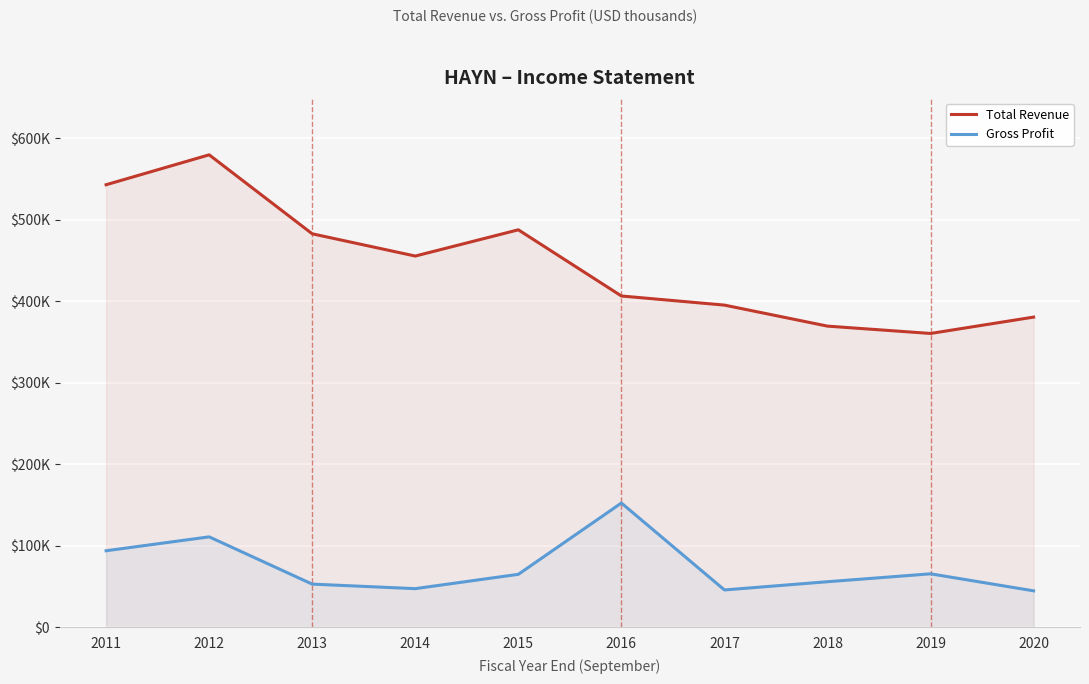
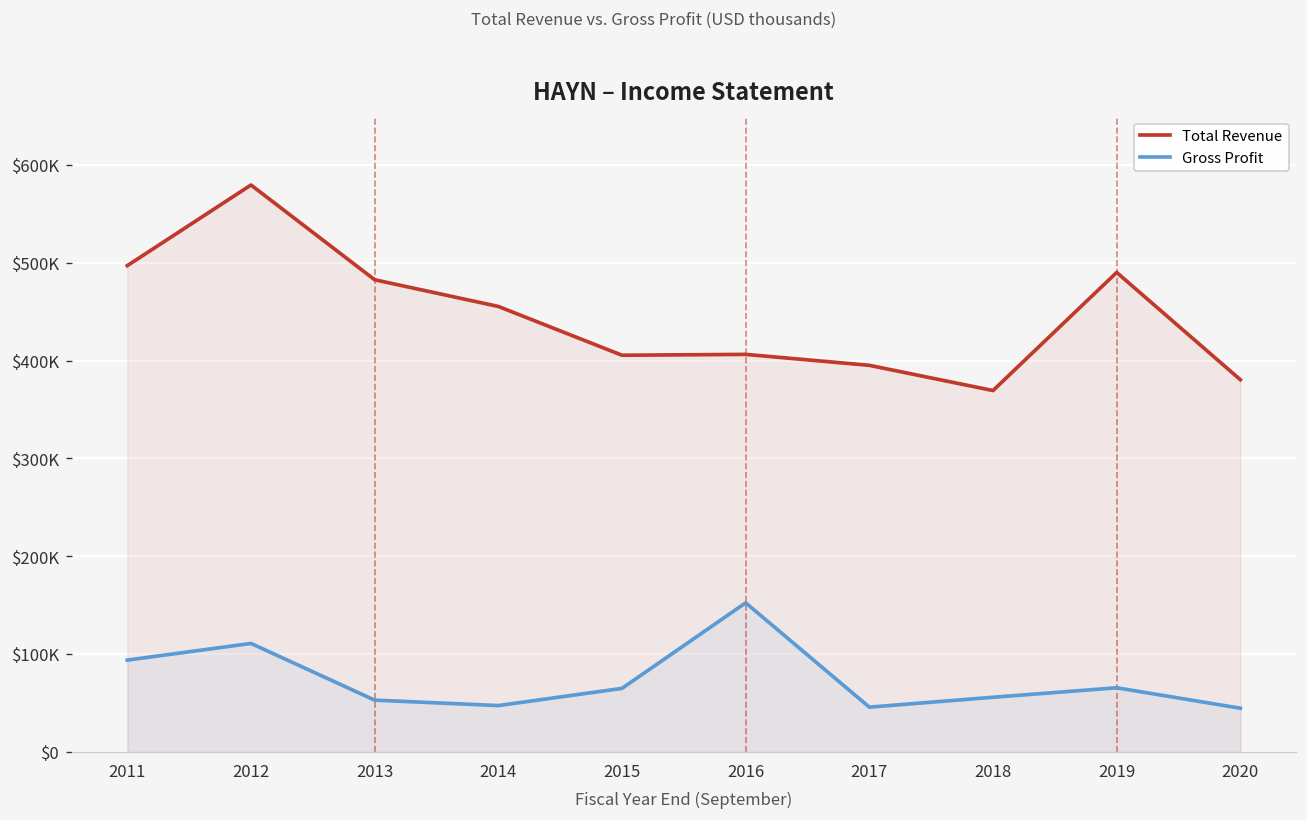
  {
    "Total Revenue": {
-     "2011": "$540000",
+     "2011": "$500000",
      "2012": "$580000",
      "2013": "$480000",
      "2014": "$460000",
-     "2015": "$490000",
+     "2015": "$410000",
      "2016": "$410000",
      "2017": "$400000",
      "2018": "$370000",
-     "2019": "$360000",
+     "2019": "$490000",
      "2020": "$380000"
    },
    "Gross Profit": {
      "2011": "$90000",
      "2012": "$110000",
      "2013": "$50000",
      "2014": "$50000",
      "2015": "$60000",
      "2016": "$150000",
      "2017": "$50000",
      "2018": "$60000",
      "2019": "$70000",
      "2020": "$40000"
    }
  }
